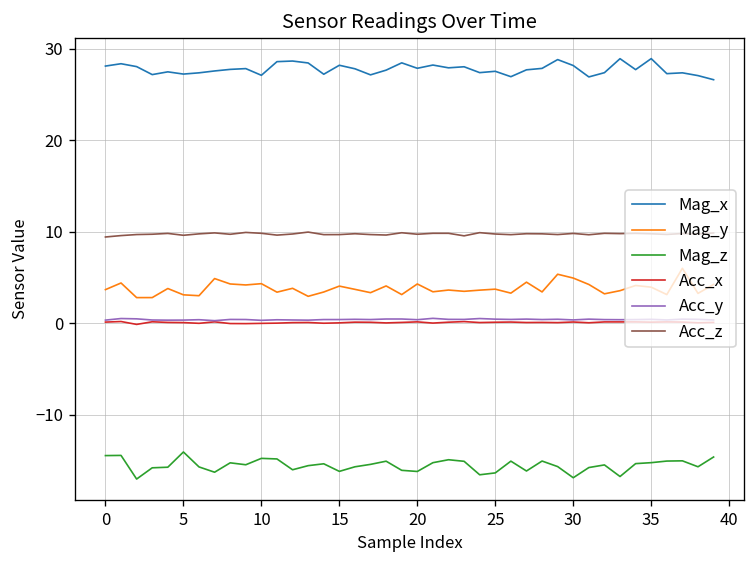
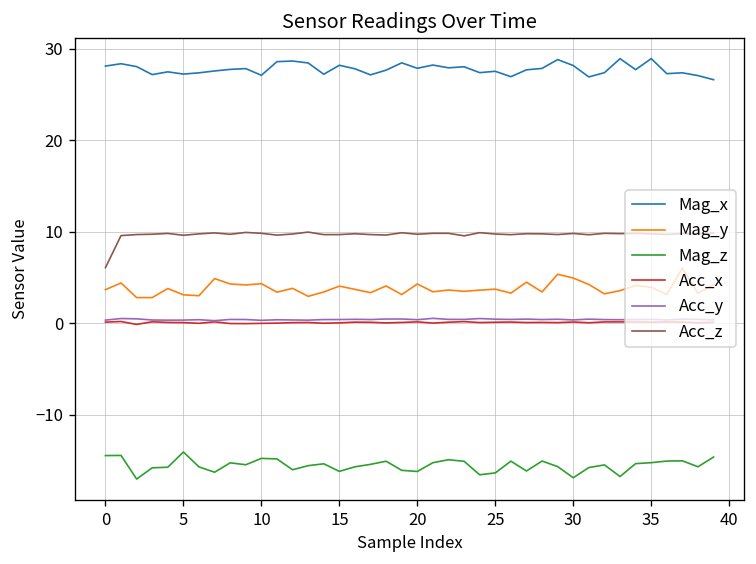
  {
    "Mag_x": {
      "0": 28,
      "5": 27,
      "10": 27,
      "15": 28,
      "20": 28,
      "25": 28,
      "30": 28,
      "35": 29
    },
    "Mag_y": {
      "0": 4,
      "5": 3,
      "10": 4,
      "15": 4,
      "20": 4,
      "25": 4,
      "30": 5
    },
    "Mag_z": {
      "0": -14,
      "5": -14,
      "10": -15,
      "15": -16,
      "20": -16,
      "25": -16,
      "30": -17,
      "35": -15
    },
    "Acc_x": {
      "10": 0,
      "15": 0
    },
    "Acc_y": {
      "10": 0,
      "15": 0
    },
    "Acc_z": {
-     "0": 9,
+     "0": 6,
      "5": 10,
      "10": 10,
      "15": 10,
      "20": 10,
      "25": 10,
      "30": 10
    }
  }
